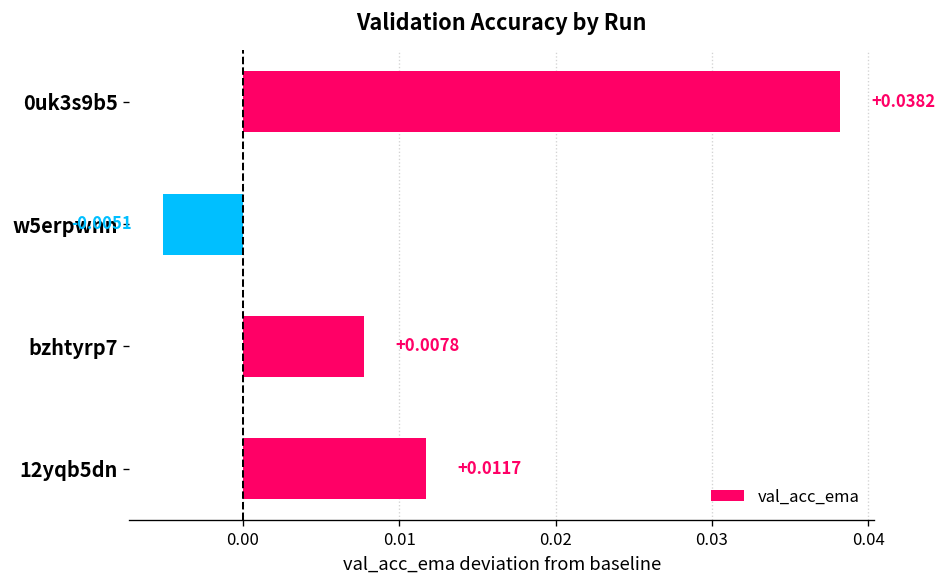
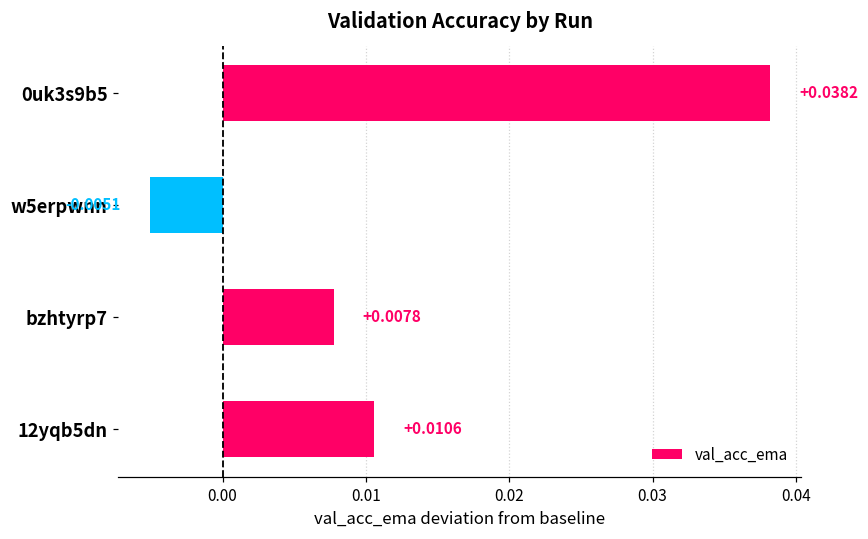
  {
-   "12yqb5dn": "+0.0117"
+   "12yqb5dn": "+0.0106"
  }
